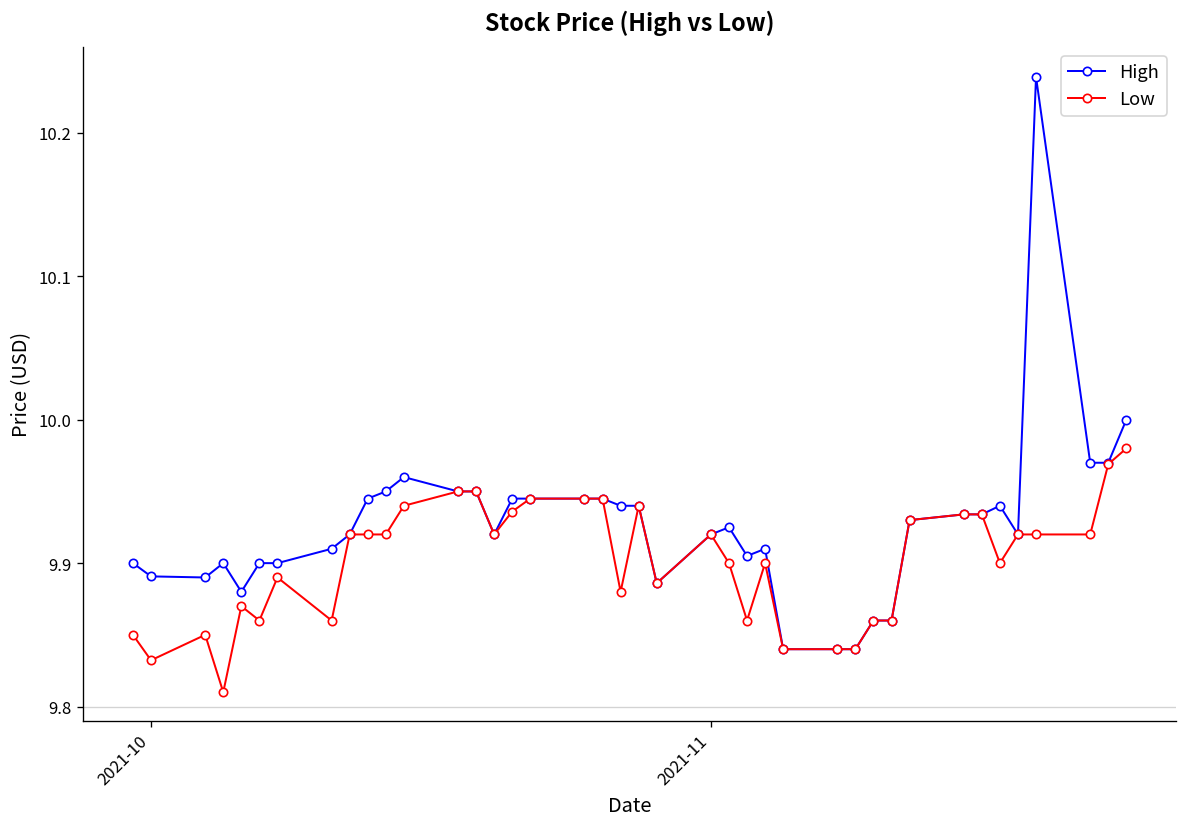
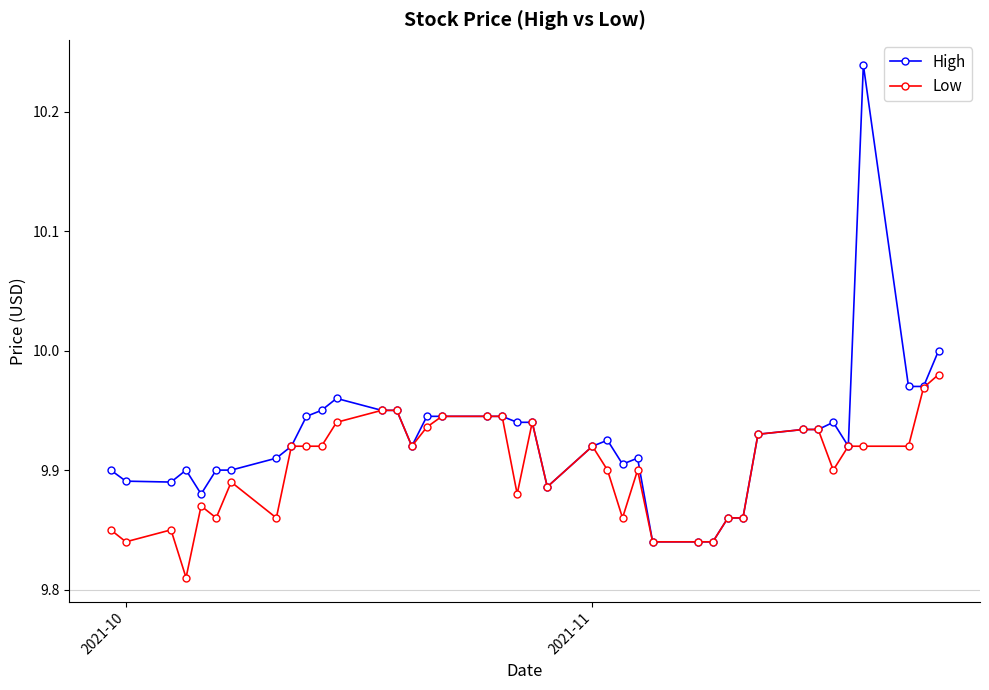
  {
    "High": {
      "2021-10": 9.891
    },
    "Low": {
-     "2021-10": 9.832
+     "2021-10": 9.840
    }
  }
